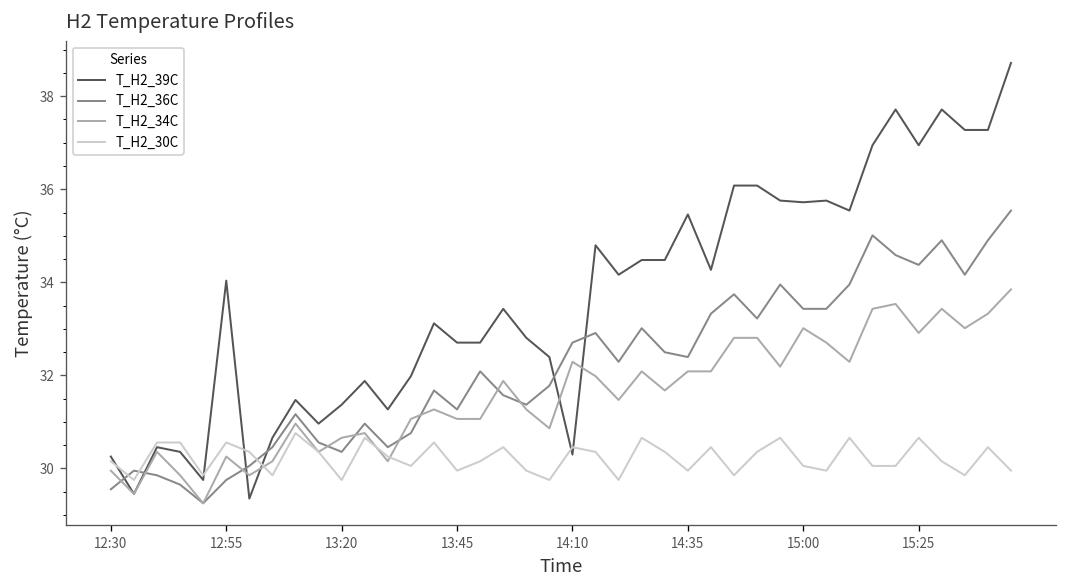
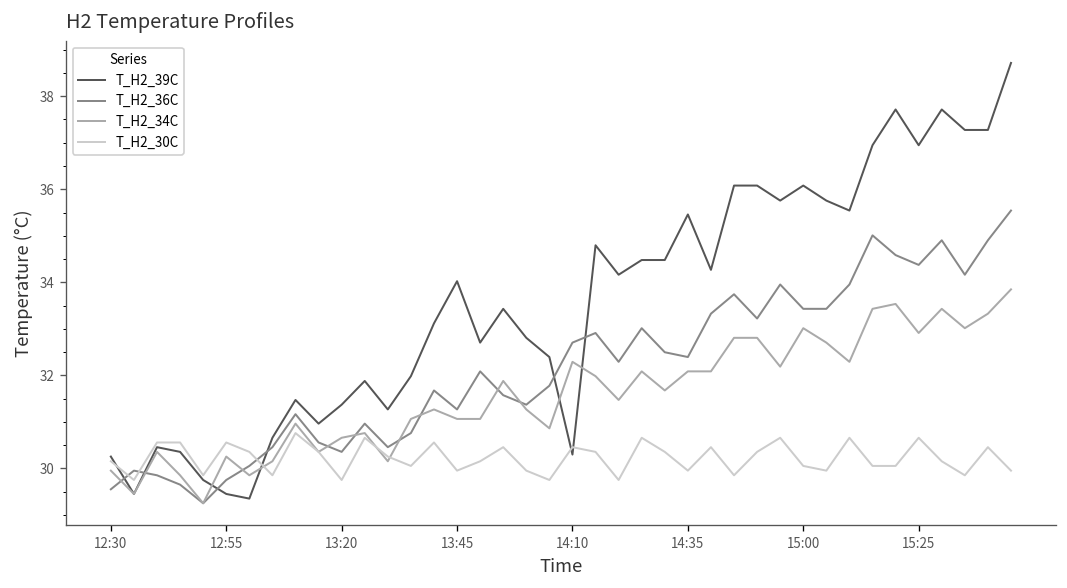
  {
    "T_H2_39C": {
      "12:30": 30.3,
-     "12:55": 34.0,
+     "12:55": 29.5,
      "13:20": 31.4,
-     "13:45": 32.7,
+     "13:45": 34.0,
      "14:10": 30.3,
      "14:35": 35.5,
-     "15:00": 35.7,
+     "15:00": 36.1,
      "15:25": 36.9
    }
  }
